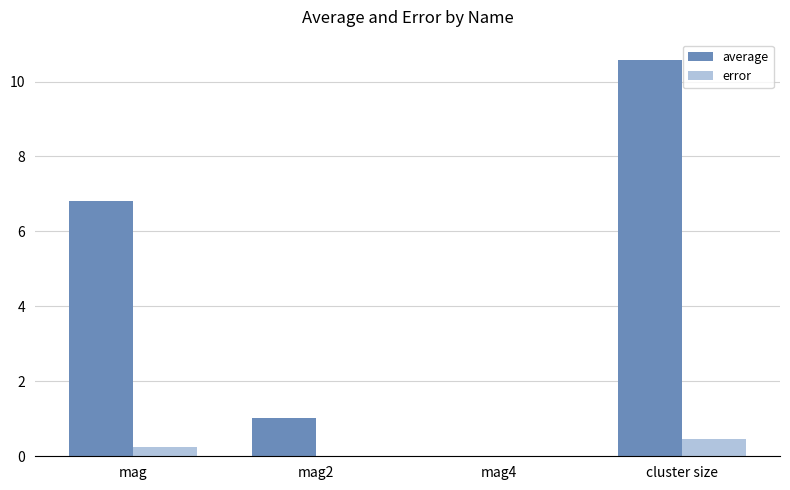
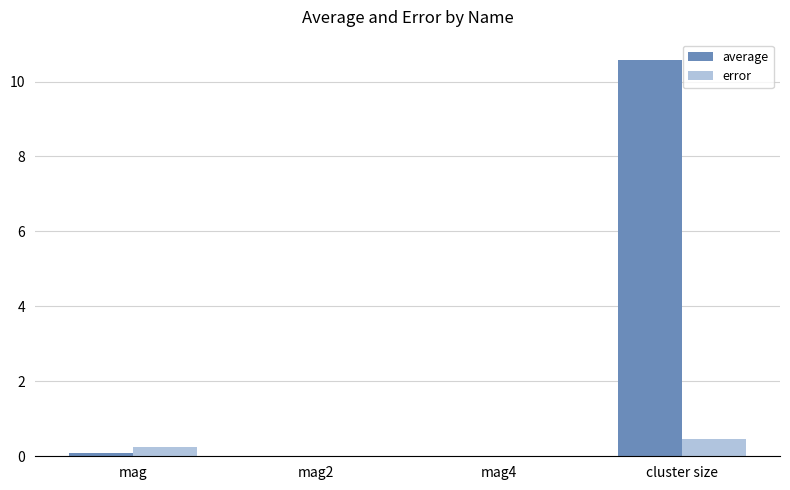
  {
    "average": {
-     "mag": 6.8,
-     "mag2": 1.0,
+     "mag": 0.1,
+     "mag2": 0.0,
      "cluster size": 10.6
    },
    "error": {
      "mag": 0.3,
      "cluster size": 0.5
    }
  }
